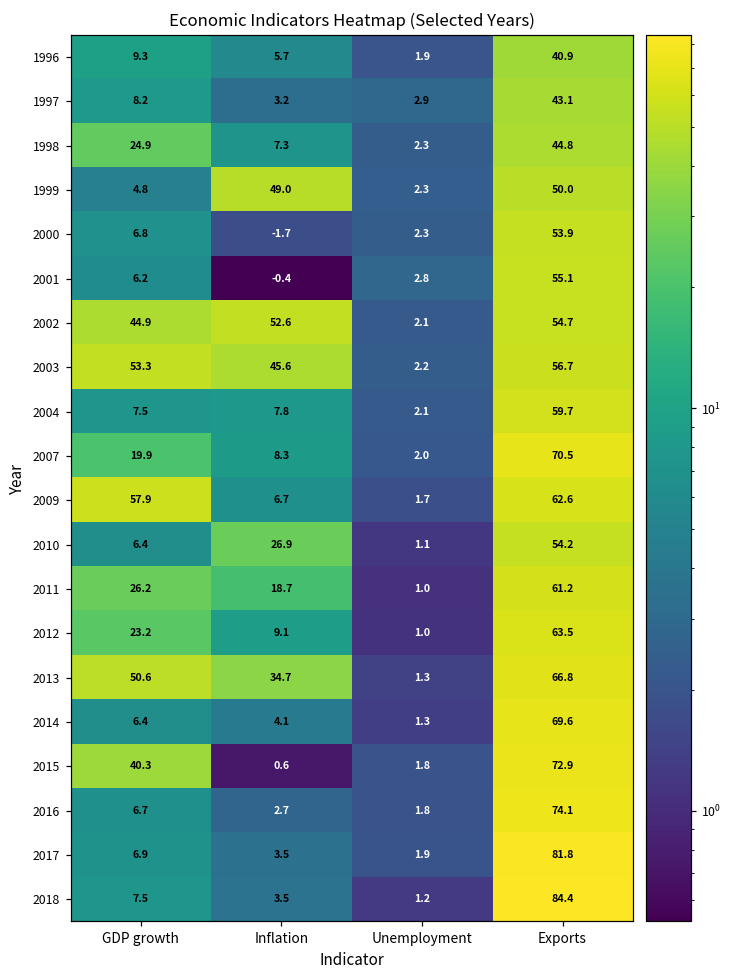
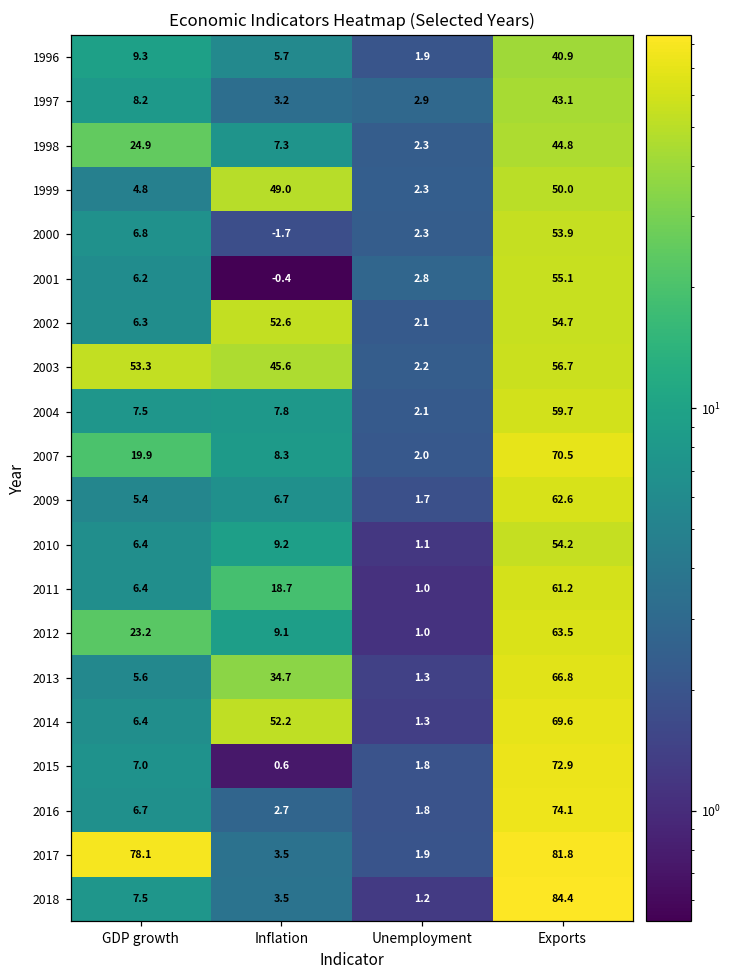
  {
    "1996": {
      "GDP growth": 9.3,
      "Inflation": 5.7,
      "Unemployment": 1.9,
      "Exports": 40.9
    },
    "1997": {
      "GDP growth": 8.2,
      "Inflation": 3.2,
      "Unemployment": 2.9,
      "Exports": 43.1
    },
    "1998": {
      "GDP growth": 24.9,
      "Inflation": 7.3,
      "Unemployment": 2.3,
      "Exports": 44.8
    },
    "1999": {
      "GDP growth": 4.8,
      "Inflation": 49.0,
      "Unemployment": 2.3,
      "Exports": 50.0
    },
    "2000": {
      "GDP growth": 6.8,
      "Inflation": -1.7,
      "Unemployment": 2.3,
      "Exports": 53.9
    },
    "2001": {
      "GDP growth": 6.2,
      "Inflation": -0.4,
      "Unemployment": 2.8,
      "Exports": 55.1
    },
    "2002": {
-     "GDP growth": 44.9,
+     "GDP growth": 6.3,
      "Inflation": 52.6,
      "Unemployment": 2.1,
      "Exports": 54.7
    },
    "2003": {
      "GDP growth": 53.3,
      "Inflation": 45.6,
      "Unemployment": 2.2,
      "Exports": 56.7
    },
    "2004": {
      "GDP growth": 7.5,
      "Inflation": 7.8,
      "Unemployment": 2.1,
      "Exports": 59.7
    },
    "2007": {
      "GDP growth": 19.9,
      "Inflation": 8.3,
      "Unemployment": 2.0,
      "Exports": 70.5
    },
    "2009": {
-     "GDP growth": 57.9,
+     "GDP growth": 5.4,
      "Inflation": 6.7,
      "Unemployment": 1.7,
      "Exports": 62.6
    },
    "2010": {
      "GDP growth": 6.4,
-     "Inflation": 26.9,
+     "Inflation": 9.2,
      "Unemployment": 1.1,
      "Exports": 54.2
    },
    "2011": {
-     "GDP growth": 26.2,
+     "GDP growth": 6.4,
      "Inflation": 18.7,
      "Unemployment": 1.0,
      "Exports": 61.2
    },
    "2012": {
      "GDP growth": 23.2,
      "Inflation": 9.1,
      "Unemployment": 1.0,
      "Exports": 63.5
    },
    "2013": {
-     "GDP growth": 50.6,
+     "GDP growth": 5.6,
      "Inflation": 34.7,
      "Unemployment": 1.3,
      "Exports": 66.8
    },
    "2014": {
      "GDP growth": 6.4,
-     "Inflation": 4.1,
+     "Inflation": 52.2,
      "Unemployment": 1.3,
      "Exports": 69.6
    },
    "2015": {
-     "GDP growth": 40.3,
+     "GDP growth": 7.0,
      "Inflation": 0.6,
      "Unemployment": 1.8,
      "Exports": 72.9
    },
    "2016": {
      "GDP growth": 6.7,
      "Inflation": 2.7,
      "Unemployment": 1.8,
      "Exports": 74.1
    },
    "2017": {
-     "GDP growth": 6.9,
+     "GDP growth": 78.1,
      "Inflation": 3.5,
      "Unemployment": 1.9,
      "Exports": 81.8
    },
    "2018": {
      "GDP growth": 7.5,
      "Inflation": 3.5,
      "Unemployment": 1.2,
      "Exports": 84.4
    }
  }
